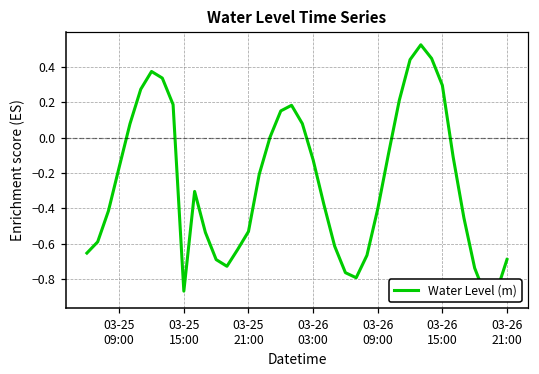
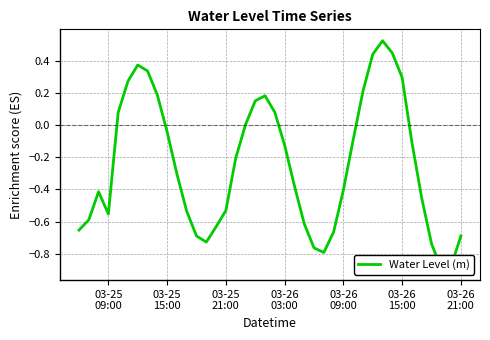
  {
-   "03-25 09:00": -0.17,
-   "03-25 15:00": -0.87,
+   "03-25 09:00": -0.55,
+   "03-25 15:00": -0.04,
    "03-25 21:00": -0.53,
    "03-26 03:00": -0.13,
    "03-26 09:00": -0.40,
    "03-26 15:00": 0.30,
    "03-26 21:00": -0.69
  }
